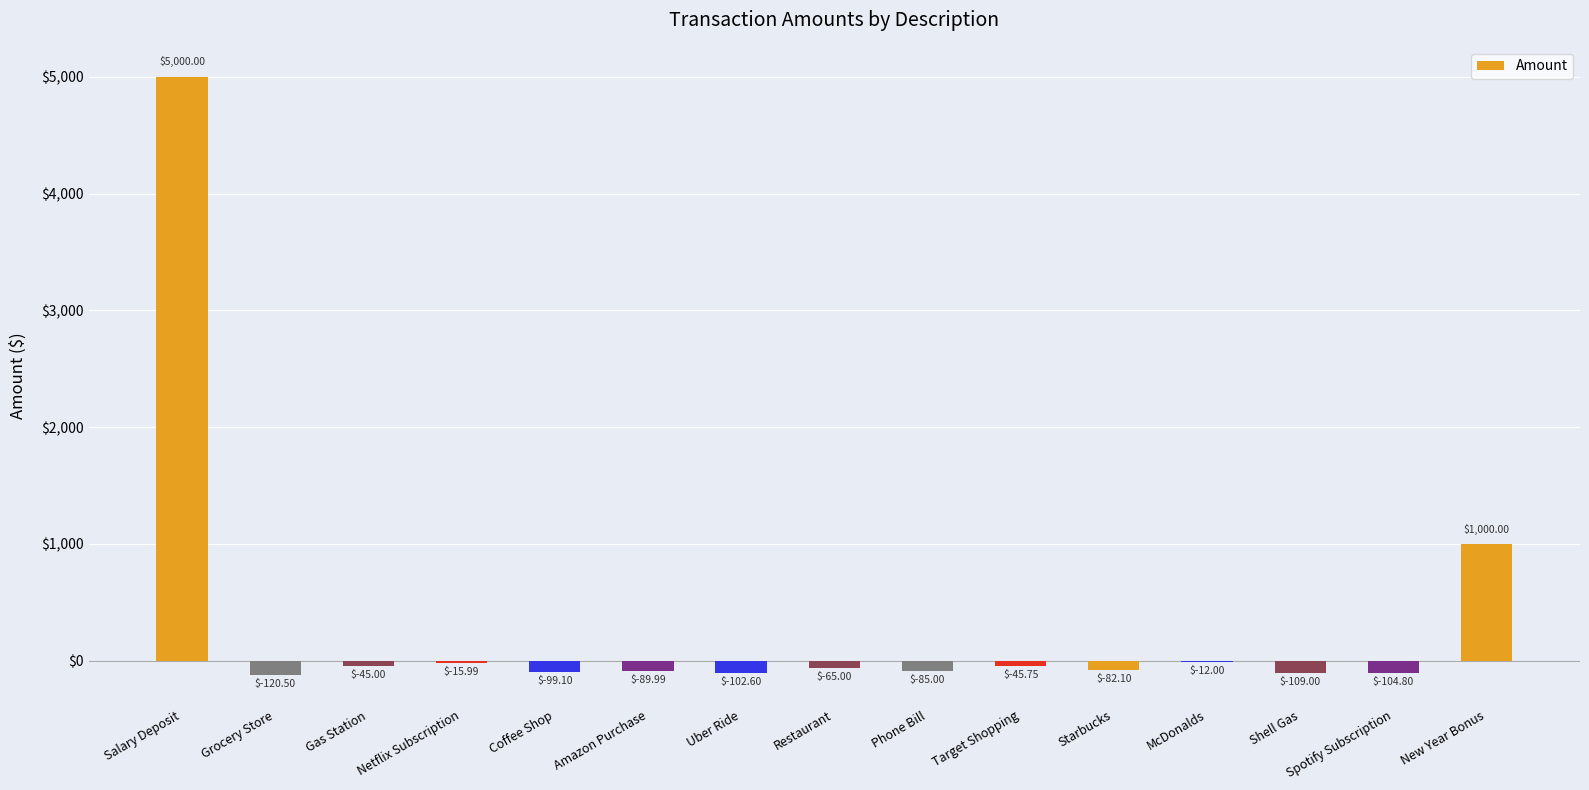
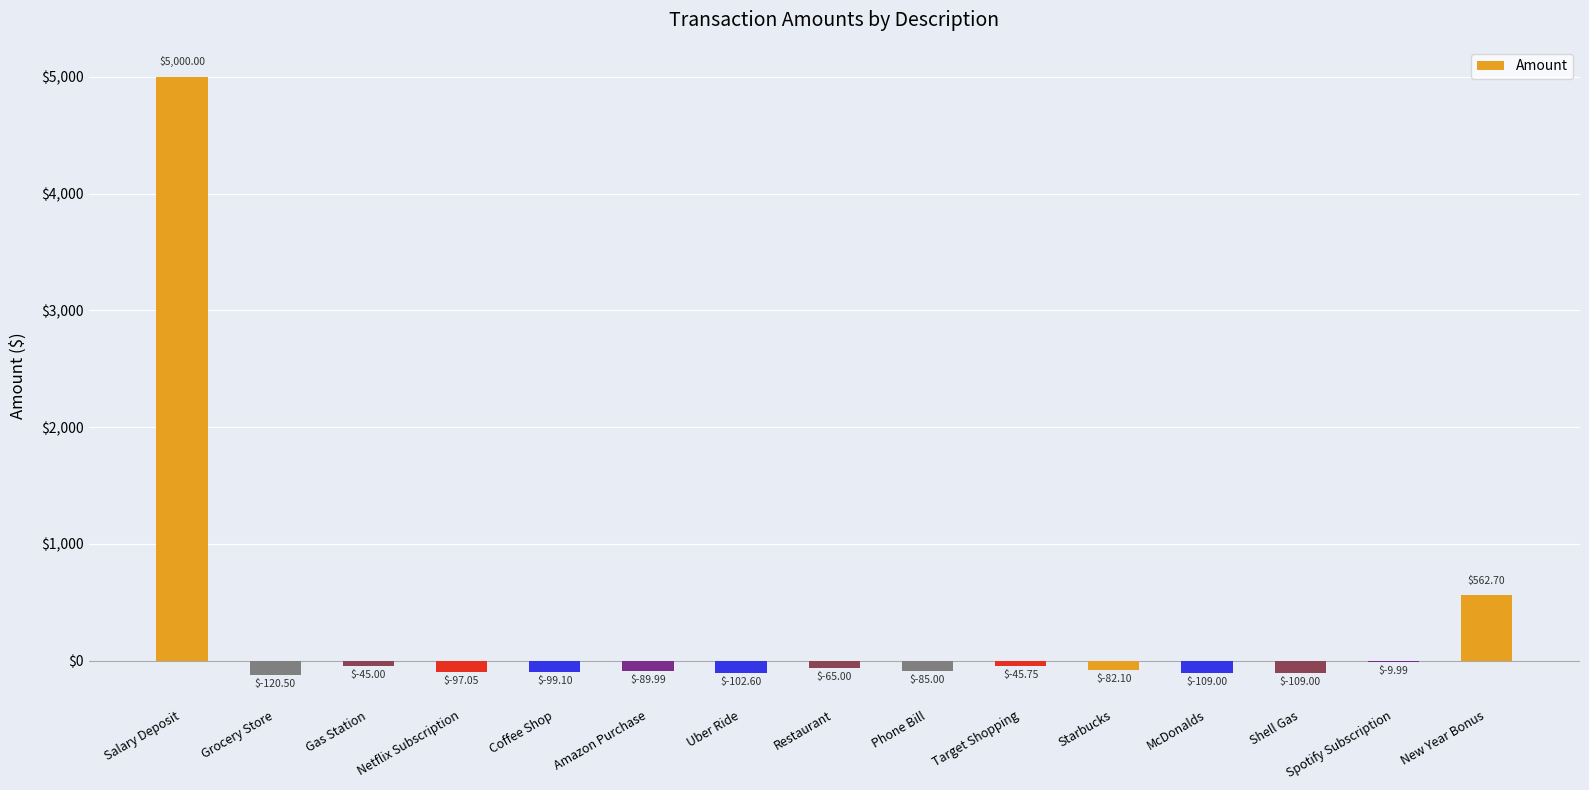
  {
    "Salary Deposit": "$5,000.00",
    "Grocery Store": "$-120.50",
    "Gas Station": "$-45.00",
-   "Netflix Subscription": "$-15.99",
+   "Netflix Subscription": "$-97.05",
    "Coffee Shop": "$-99.10",
    "Amazon Purchase": "$-89.99",
    "Uber Ride": "$-102.60",
    "Restaurant": "$-65.00",
    "Phone Bill": "$-85.00",
    "Target Shopping": "$-45.75",
    "Starbucks": "$-82.10",
-   "McDonalds": "$-12.00",
+   "McDonalds": "$-109.00",
    "Shell Gas": "$-109.00",
-   "Spotify Subscription": "$-104.80",
-   "New Year Bonus": "$1,000.00"
+   "Spotify Subscription": "$-9.99",
+   "New Year Bonus": "$562.70"
  }
